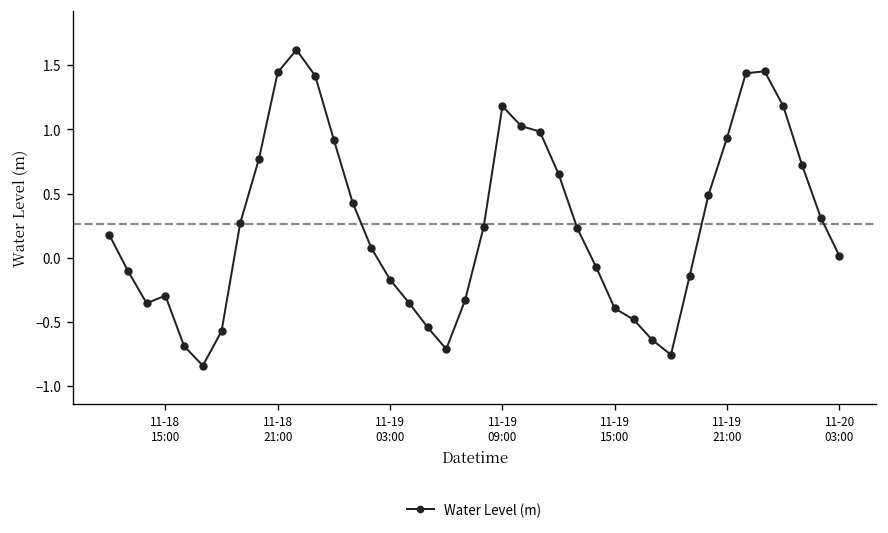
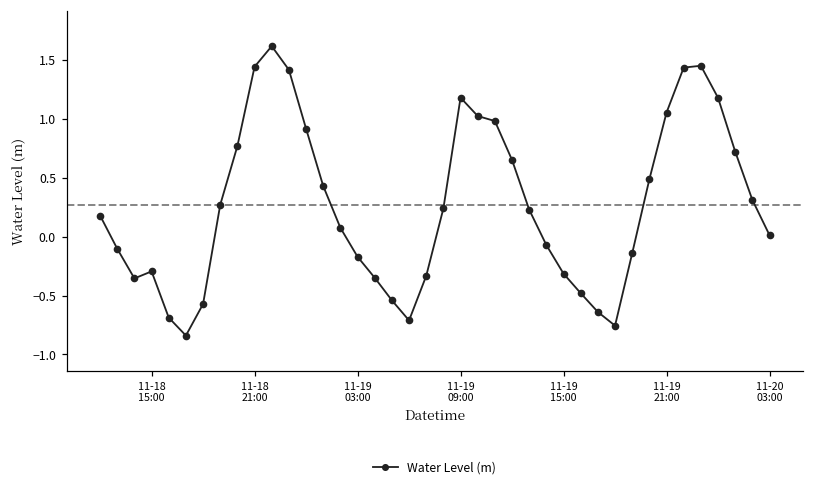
  {
    "11-18 15:00": -0.29,
    "11-18 21:00": 1.44,
    "11-19 03:00": -0.17,
    "11-19 09:00": 1.18,
-   "11-19 15:00": -0.39,
-   "11-19 21:00": 0.94,
+   "11-19 15:00": -0.31,
+   "11-19 21:00": 1.05,
    "11-20 03:00": 0.01
  }
